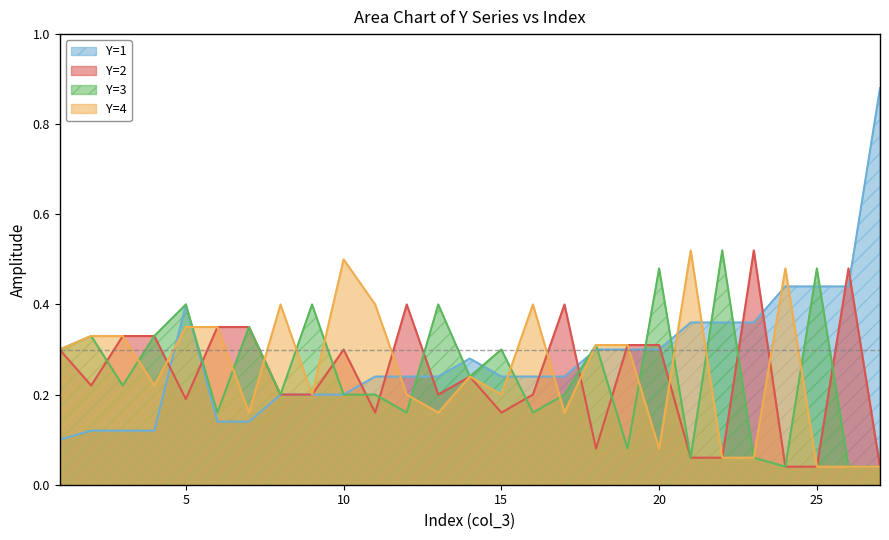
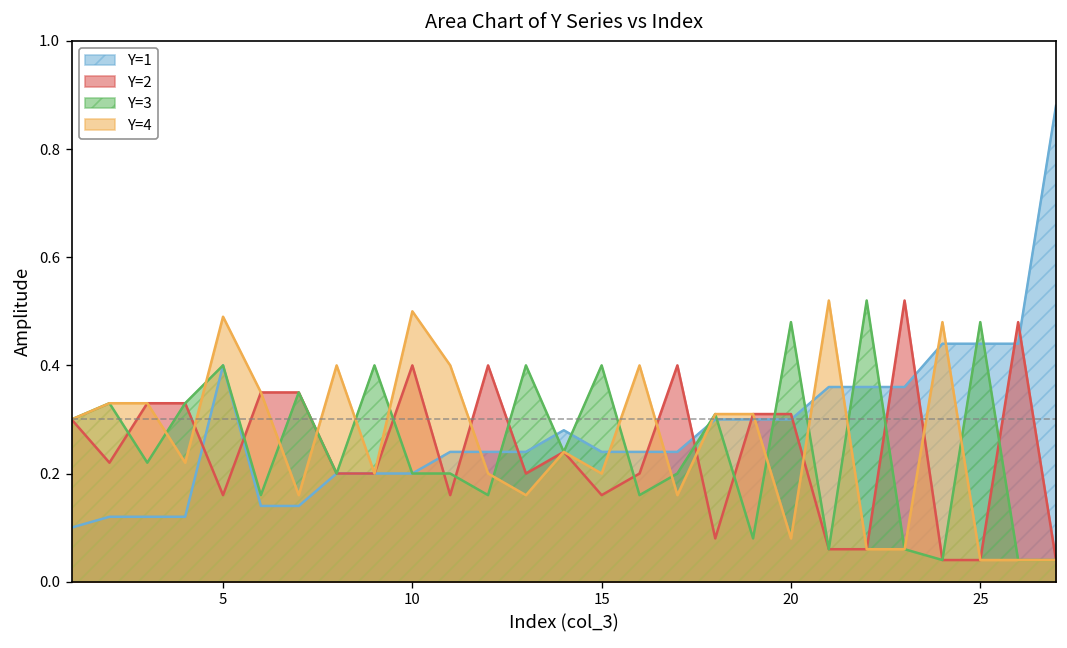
  {
    "Y=1": {
      "15": 0.24,
      "20": 0.30,
      "25": 0.44
    },
    "Y=2": {
-     "5": 0.19,
-     "10": 0.3,
+     "5": 0.16,
+     "10": 0.4,
      "15": 0.16,
      "20": 0.31
    },
    "Y=3": {
-     "15": 0.3,
+     "15": 0.4,
      "20": 0.48,
      "25": 0.48
    },
    "Y=4": {
-     "5": 0.35,
+     "5": 0.49,
      "10": 0.50,
      "15": 0.20,
      "20": 0.08
    }
  }
